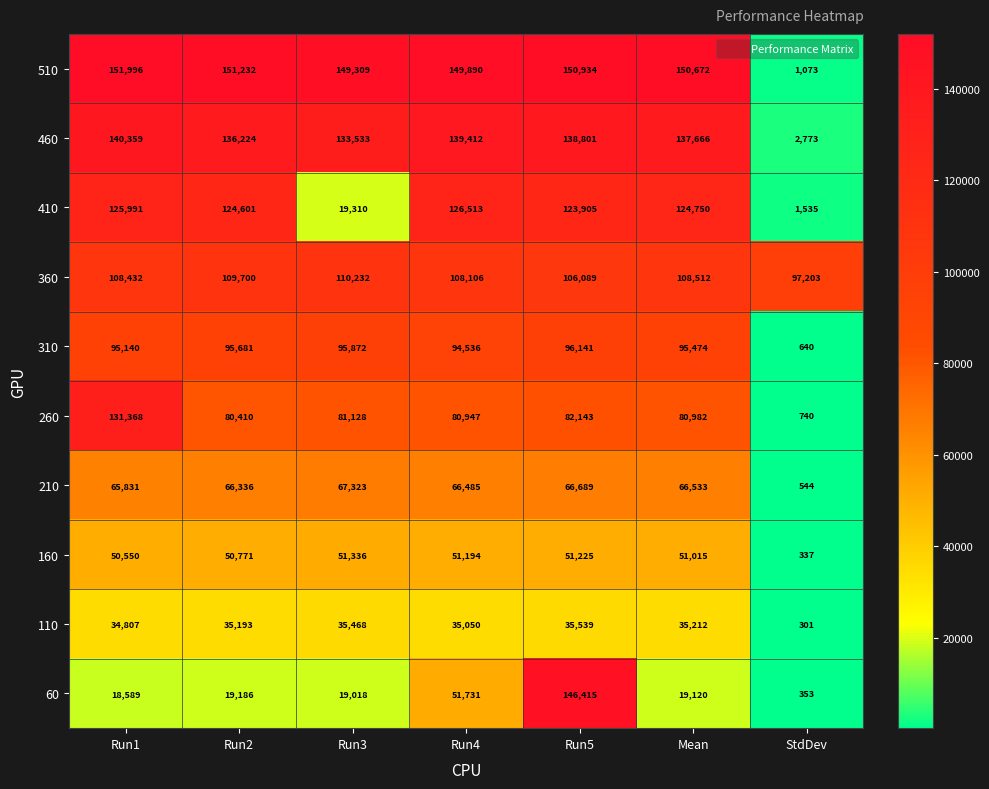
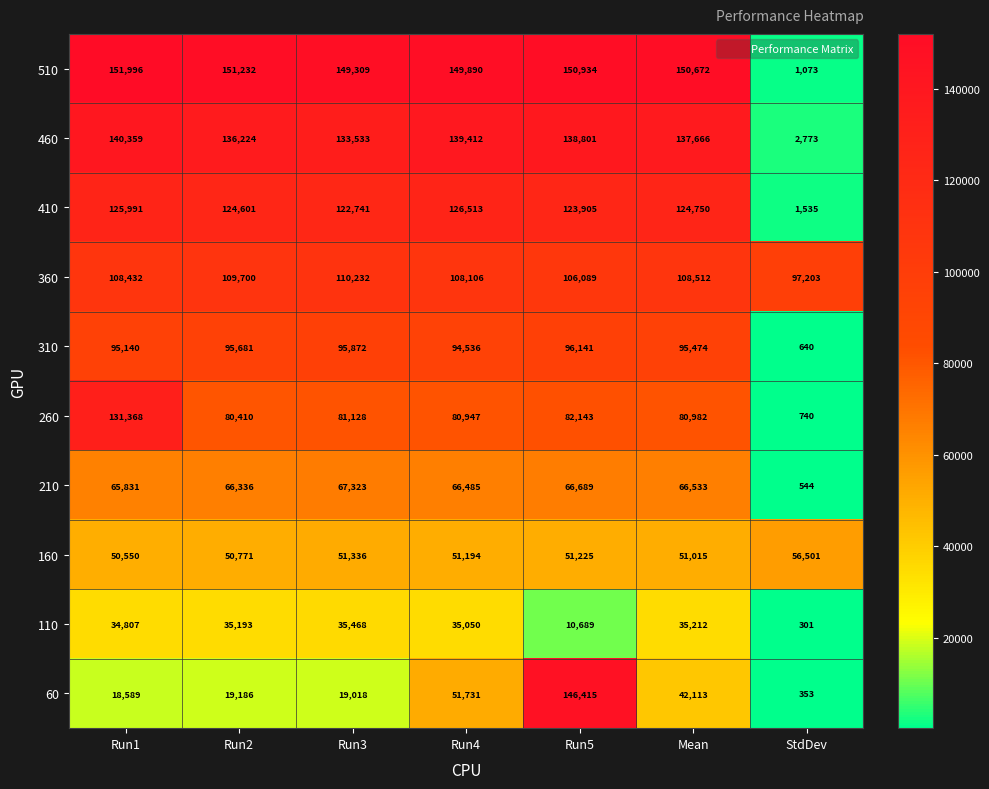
  {
    "510": {
      "Run1": "151,996",
      "Run2": "151,232",
      "Run3": "149,309",
      "Run4": "149,890",
      "Run5": "150,934",
      "Mean": "150,672",
      "StdDev": "1,073"
    },
    "460": {
      "Run1": "140,359",
      "Run2": "136,224",
      "Run3": "133,533",
      "Run4": "139,412",
      "Run5": "138,801",
      "Mean": "137,666",
      "StdDev": "2,773"
    },
    "410": {
      "Run1": "125,991",
      "Run2": "124,601",
-     "Run3": "19,310",
+     "Run3": "122,741",
      "Run4": "126,513",
      "Run5": "123,905",
      "Mean": "124,750",
      "StdDev": "1,535"
    },
    "360": {
      "Run1": "108,432",
      "Run2": "109,700",
      "Run3": "110,232",
      "Run4": "108,106",
      "Run5": "106,089",
      "Mean": "108,512",
      "StdDev": "97,203"
    },
    "310": {
      "Run1": "95,140",
      "Run2": "95,681",
      "Run3": "95,872",
      "Run4": "94,536",
      "Run5": "96,141",
      "Mean": "95,474",
      "StdDev": "640"
    },
    "260": {
      "Run1": "131,368",
      "Run2": "80,410",
      "Run3": "81,128",
      "Run4": "80,947",
      "Run5": "82,143",
      "Mean": "80,982",
      "StdDev": "740"
    },
    "210": {
      "Run1": "65,831",
      "Run2": "66,336",
      "Run3": "67,323",
      "Run4": "66,485",
      "Run5": "66,689",
      "Mean": "66,533",
      "StdDev": "544"
    },
    "160": {
      "Run1": "50,550",
      "Run2": "50,771",
      "Run3": "51,336",
      "Run4": "51,194",
      "Run5": "51,225",
      "Mean": "51,015",
-     "StdDev": "337"
+     "StdDev": "56,501"
    },
    "110": {
      "Run1": "34,807",
      "Run2": "35,193",
      "Run3": "35,468",
      "Run4": "35,050",
-     "Run5": "35,539",
+     "Run5": "10,689",
      "Mean": "35,212",
      "StdDev": "301"
    },
    "60": {
      "Run1": "18,589",
      "Run2": "19,186",
      "Run3": "19,018",
      "Run4": "51,731",
      "Run5": "146,415",
-     "Mean": "19,120",
+     "Mean": "42,113",
      "StdDev": "353"
    }
  }
